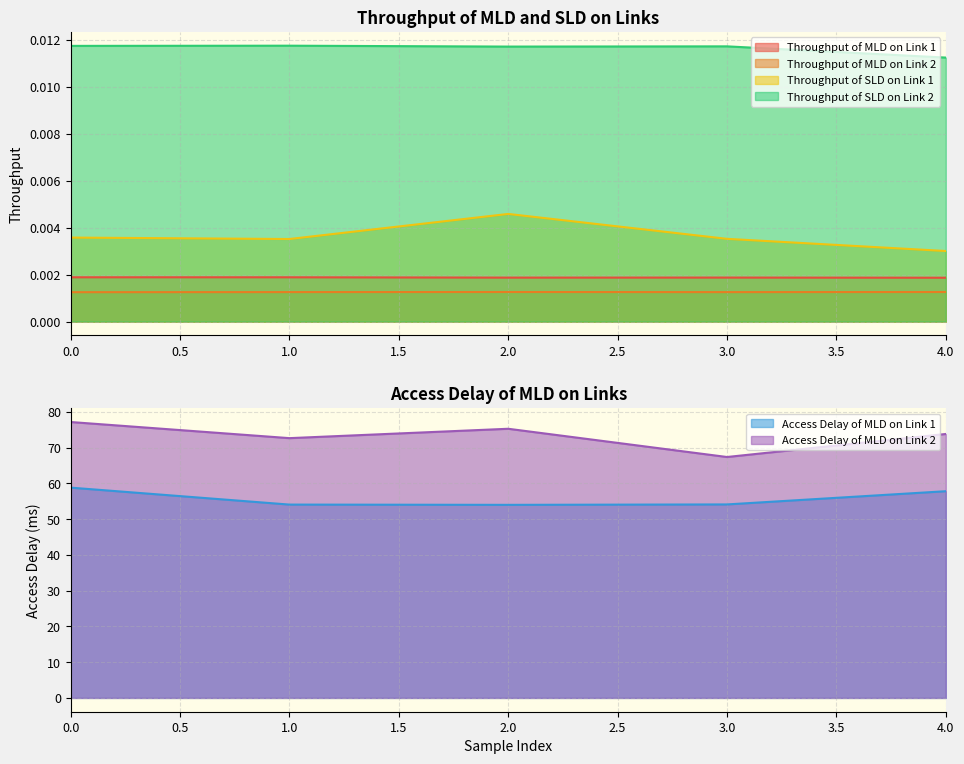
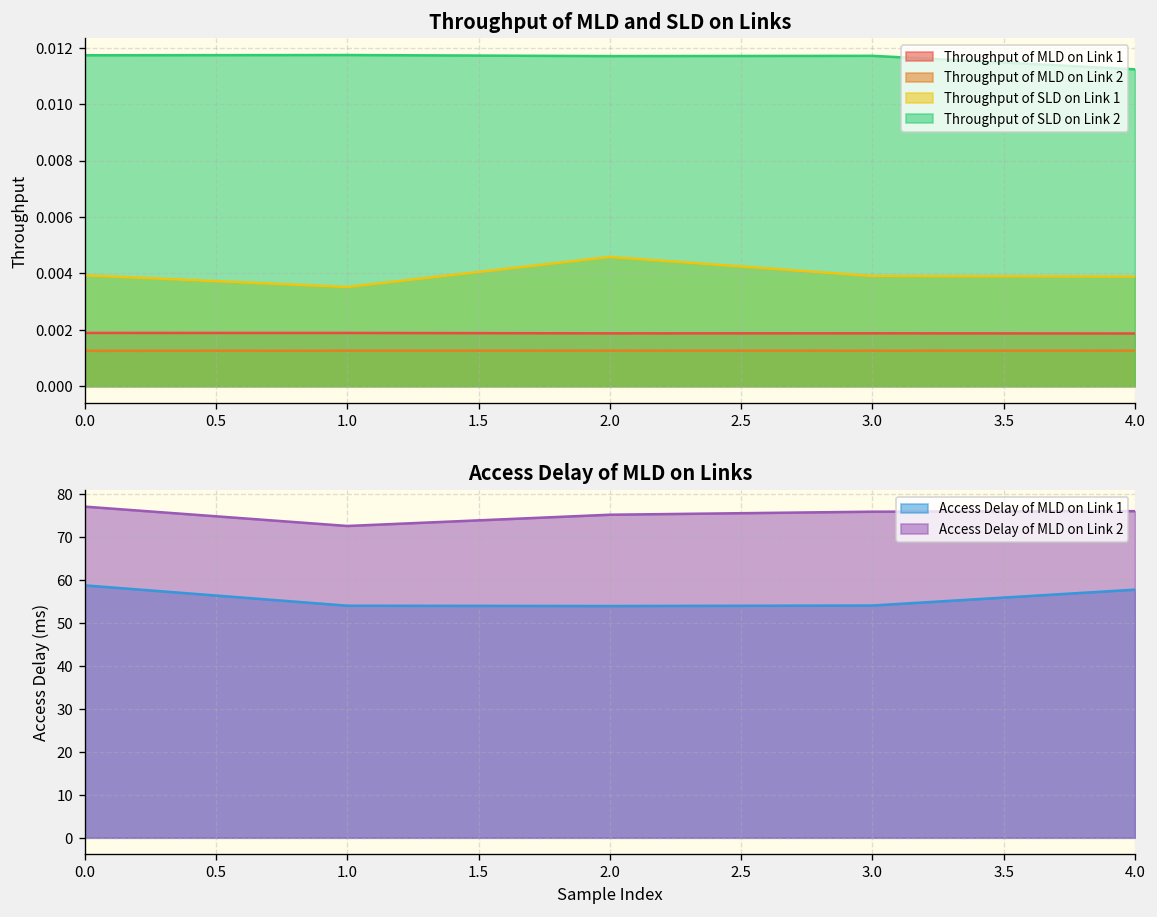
  {
    "Throughput of MLD and SLD on Links": {
      "Throughput of SLD on Link 1": {
-       "0.0": 0.0036,
+       "0.0": 0.0039,
        "1.0": 0.0035,
        "2.0": 0.0046,
-       "3.0": 0.0035,
-       "4.0": 0.0030
+       "3.0": 0.0039,
+       "4.0": 0.0039
      },
      "Throughput of SLD on Link 2": {
        "0.0": 0.0117,
        "1.0": 0.0117,
        "2.0": 0.0117,
        "3.0": 0.0117,
        "4.0": 0.0112
      }
    },
    "Access Delay of MLD on Links": {
      "Access Delay of MLD on Link 1": {
        "0.0": 59,
        "1.0": 54,
        "2.0": 54,
        "3.0": 54,
        "4.0": 58
      },
      "Access Delay of MLD on Link 2": {
        "0.0": 77,
        "1.0": 73,
        "2.0": 75,
-       "3.0": 67,
-       "4.0": 74
+       "3.0": 76,
+       "4.0": 76
      }
    }
  }
